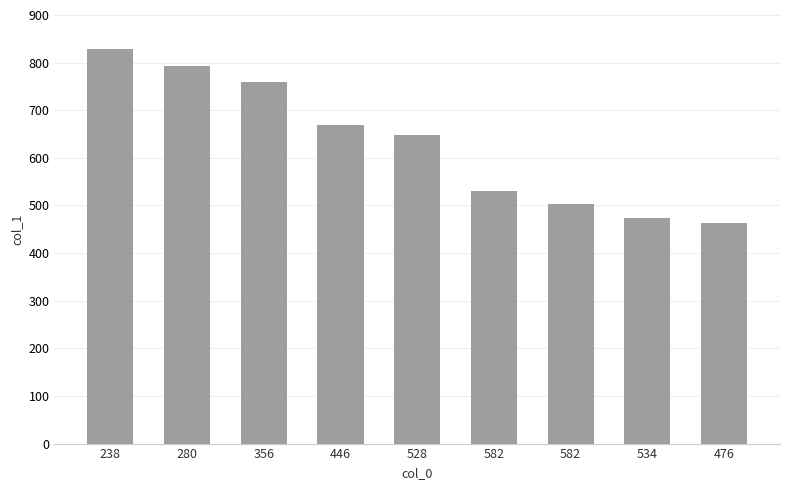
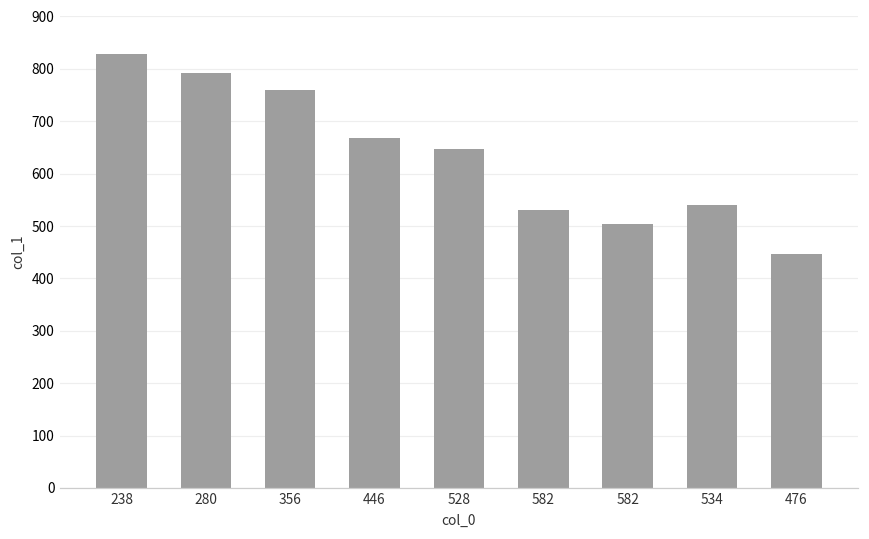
  {
    "238": 830,
    "280": 790,
    "356": 760,
    "446": 670,
    "528": 650,
-   "534": 470,
-   "476": 460
+   "534": 540,
+   "476": 450
  }
